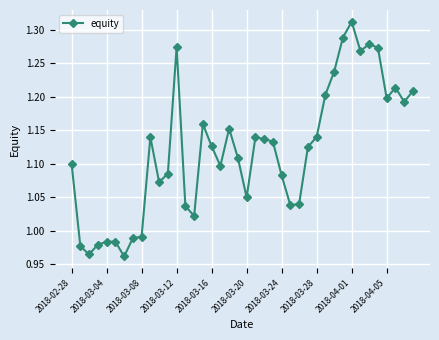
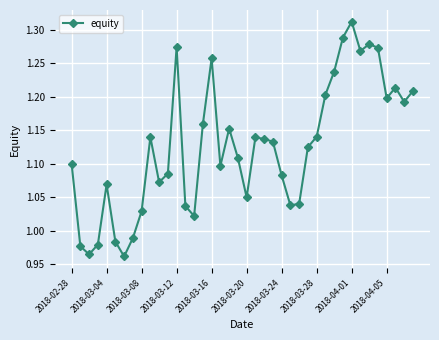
  {
    "2018-02-28": 1.10,
-   "2018-03-04": 0.98,
-   "2018-03-08": 0.99,
+   "2018-03-04": 1.07,
+   "2018-03-08": 1.03,
    "2018-03-12": 1.27,
-   "2018-03-16": 1.13,
+   "2018-03-16": 1.26,
    "2018-03-20": 1.05,
    "2018-03-24": 1.08,
    "2018-03-28": 1.14,
    "2018-04-01": 1.31,
    "2018-04-05": 1.20
  }
